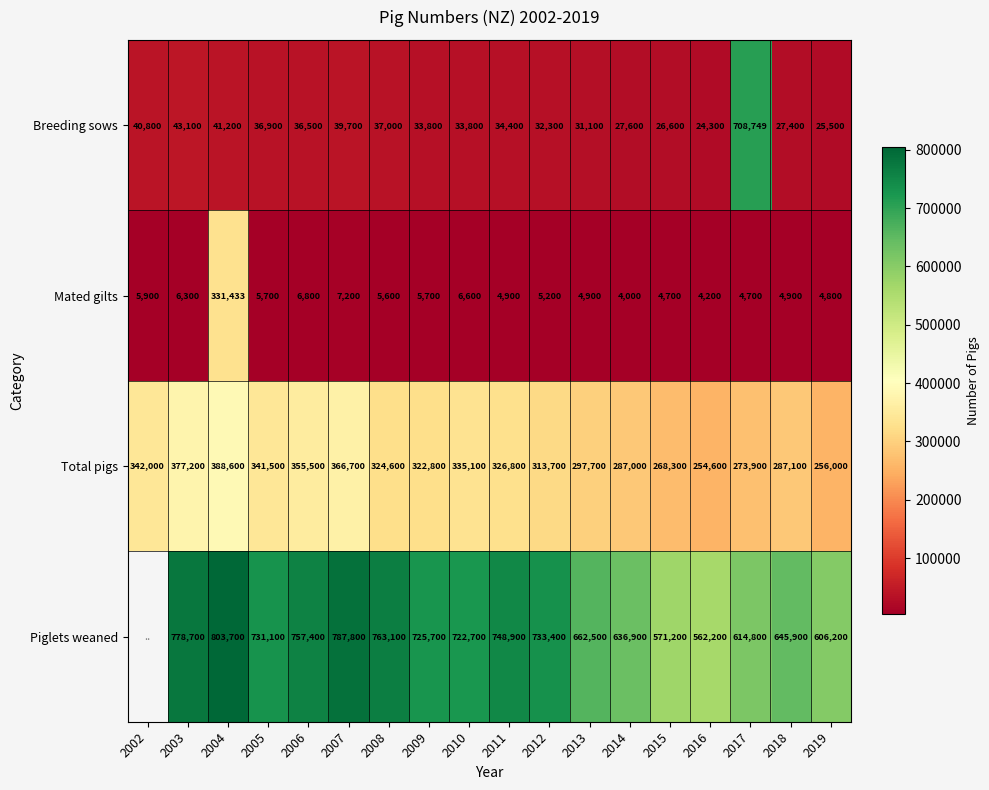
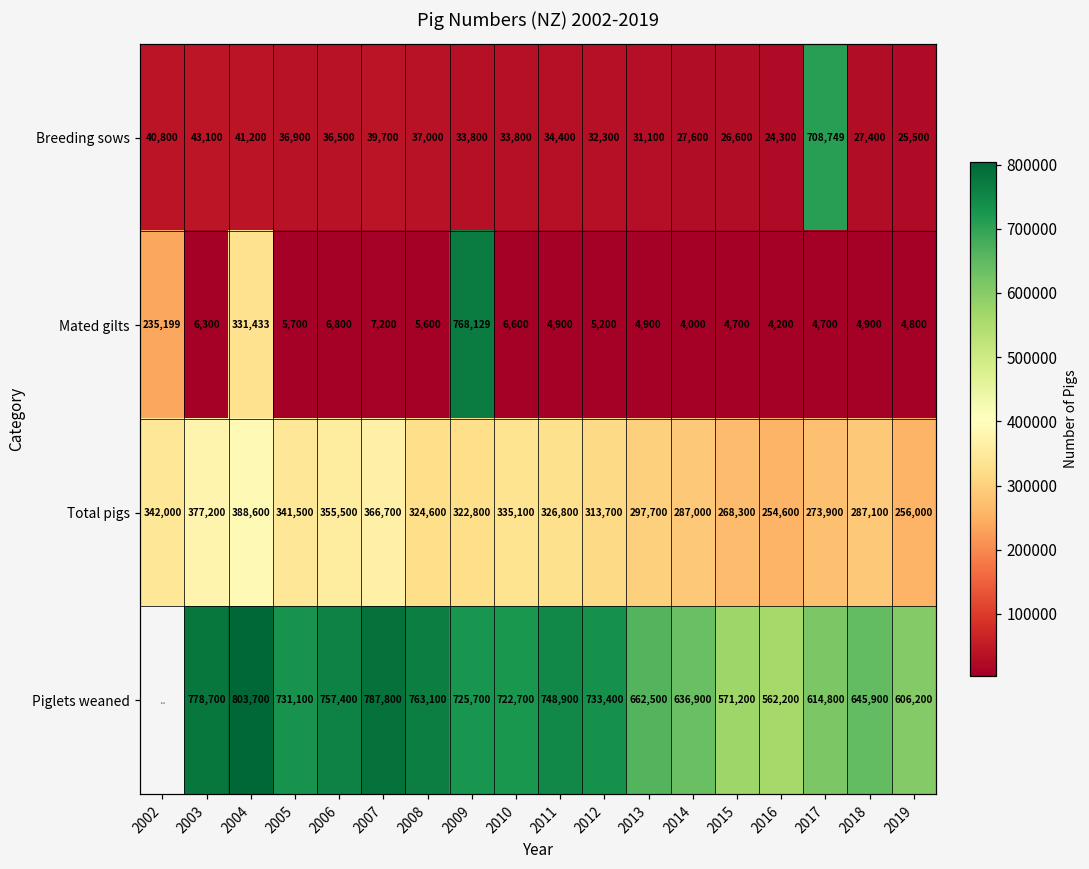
  {
    "Breeding sows": {
      "2002": "40,800",
      "2003": "43,100",
      "2004": "41,200",
      "2005": "36,900",
      "2006": "36,500",
      "2007": "39,700",
      "2008": "37,000",
      "2009": "33,800",
      "2010": "33,800",
      "2011": "34,400",
      "2012": "32,300",
      "2013": "31,100",
      "2014": "27,600",
      "2015": "26,600",
      "2016": "24,300",
      "2017": "708,749",
      "2018": "27,400",
      "2019": "25,500"
    },
    "Mated gilts": {
-     "2002": "5,900",
+     "2002": "235,199",
      "2003": "6,300",
      "2004": "331,433",
      "2005": "5,700",
      "2006": "6,800",
      "2007": "7,200",
      "2008": "5,600",
-     "2009": "5,700",
+     "2009": "768,129",
      "2010": "6,600",
      "2011": "4,900",
      "2012": "5,200",
      "2013": "4,900",
      "2014": "4,000",
      "2015": "4,700",
      "2016": "4,200",
      "2017": "4,700",
      "2018": "4,900",
      "2019": "4,800"
    },
    "Total pigs": {
      "2002": "342,000",
      "2003": "377,200",
      "2004": "388,600",
      "2005": "341,500",
      "2006": "355,500",
      "2007": "366,700",
      "2008": "324,600",
      "2009": "322,800",
      "2010": "335,100",
      "2011": "326,800",
      "2012": "313,700",
      "2013": "297,700",
      "2014": "287,000",
      "2015": "268,300",
      "2016": "254,600",
      "2017": "273,900",
      "2018": "287,100",
      "2019": "256,000"
    },
    "Piglets weaned": {
      "2003": "778,700",
      "2004": "803,700",
      "2005": "731,100",
      "2006": "757,400",
      "2007": "787,800",
      "2008": "763,100",
      "2009": "725,700",
      "2010": "722,700",
      "2011": "748,900",
      "2012": "733,400",
      "2013": "662,500",
      "2014": "636,900",
      "2015": "571,200",
      "2016": "562,200",
      "2017": "614,800",
      "2018": "645,900",
      "2019": "606,200"
    }
  }
